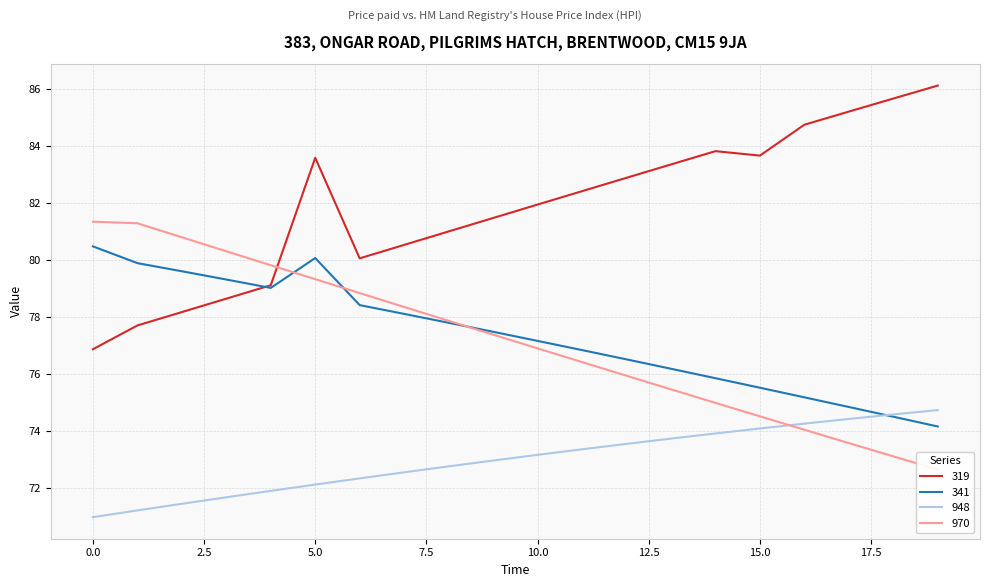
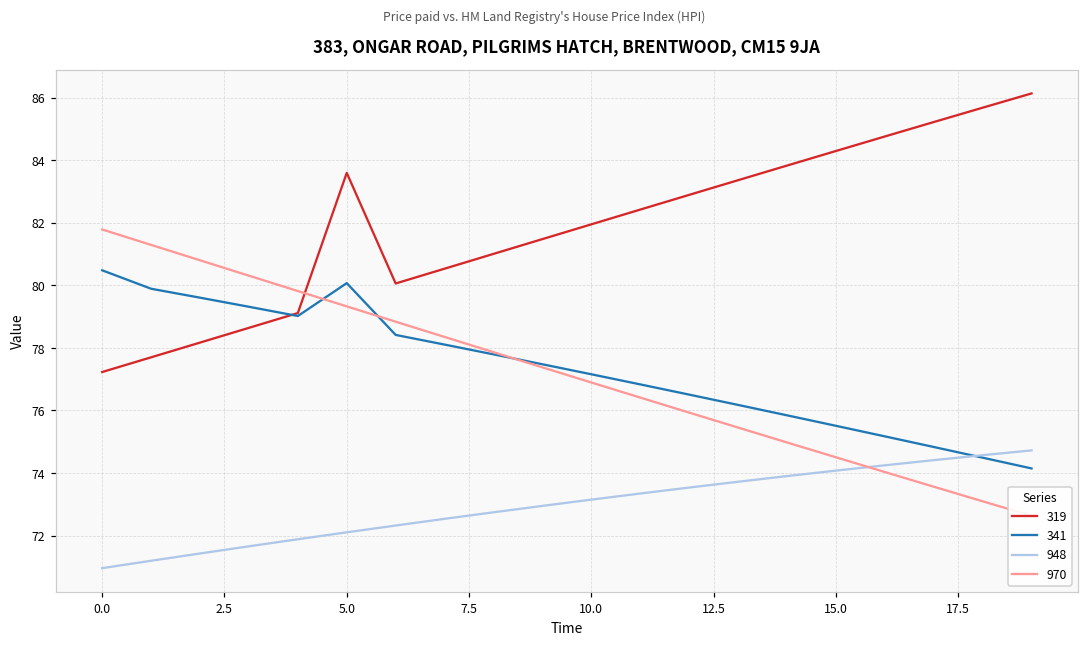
  {
    "319": {
-     "0.0": 76.9,
+     "0.0": 77.2,
      "5.0": 83.6,
      "10.0": 81.9,
-     "15.0": 83.7
+     "15.0": 84.3
    },
    "341": {
      "0.0": 80.5,
      "5.0": 80.1,
      "10.0": 77.2,
      "15.0": 75.5
    },
    "948": {
      "0.0": 71.0,
      "5.0": 72.1,
      "10.0": 73.1,
      "15.0": 74.1
    },
    "970": {
-     "0.0": 81.3,
+     "0.0": 81.8,
      "5.0": 79.3,
      "10.0": 76.9,
      "15.0": 74.5
    }
  }
